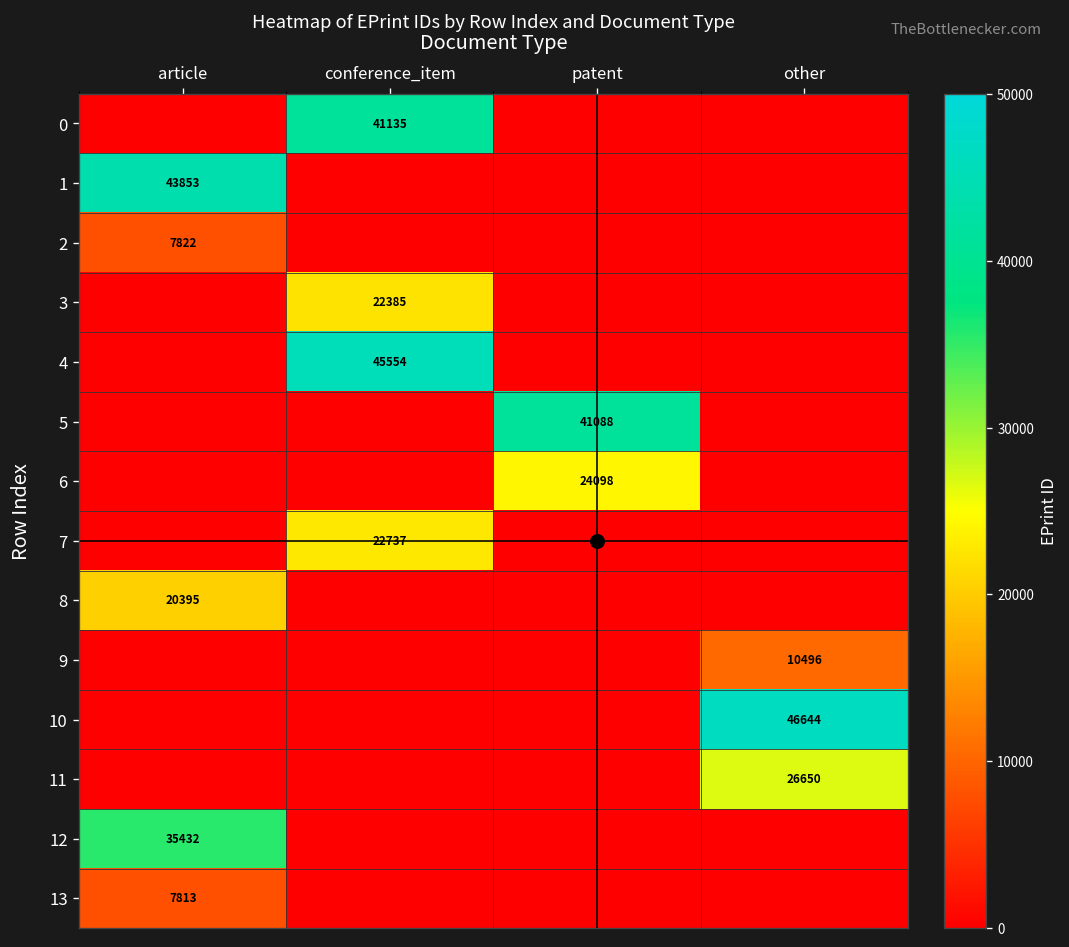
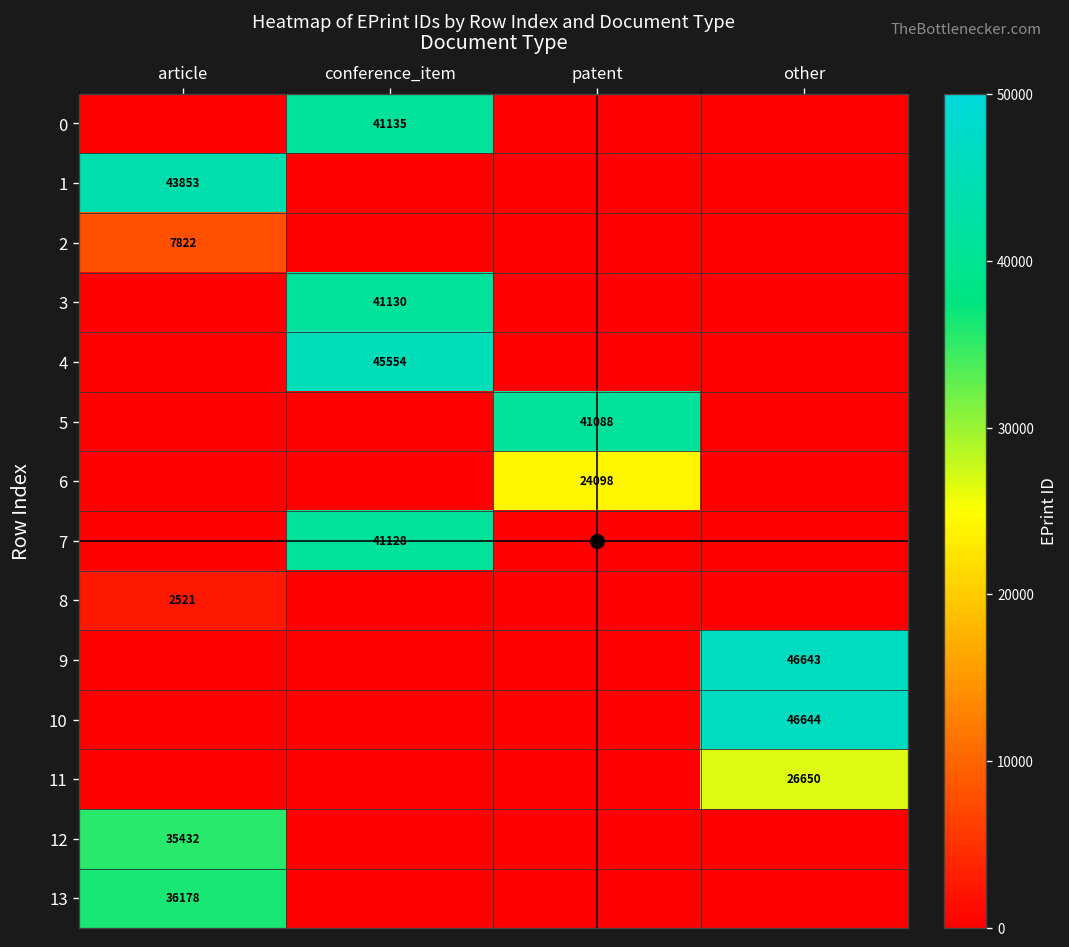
  {
    "0": {
      "conference_item": 41135
    },
    "1": {
      "article": 43853
    },
    "2": {
      "article": 7822
    },
    "3": {
-     "conference_item": 22385
+     "conference_item": 41130
    },
    "4": {
      "conference_item": 45554
    },
    "5": {
      "patent": 41088
    },
    "6": {
      "patent": 24098
    },
    "7": {
-     "conference_item": 22737
+     "conference_item": 41128
    },
    "8": {
-     "article": 20395
+     "article": 2521
    },
    "9": {
-     "other": 10496
+     "other": 46643
    },
    "10": {
      "other": 46644
    },
    "11": {
      "other": 26650
    },
    "12": {
      "article": 35432
    },
    "13": {
-     "article": 7813
+     "article": 36178
    }
  }
